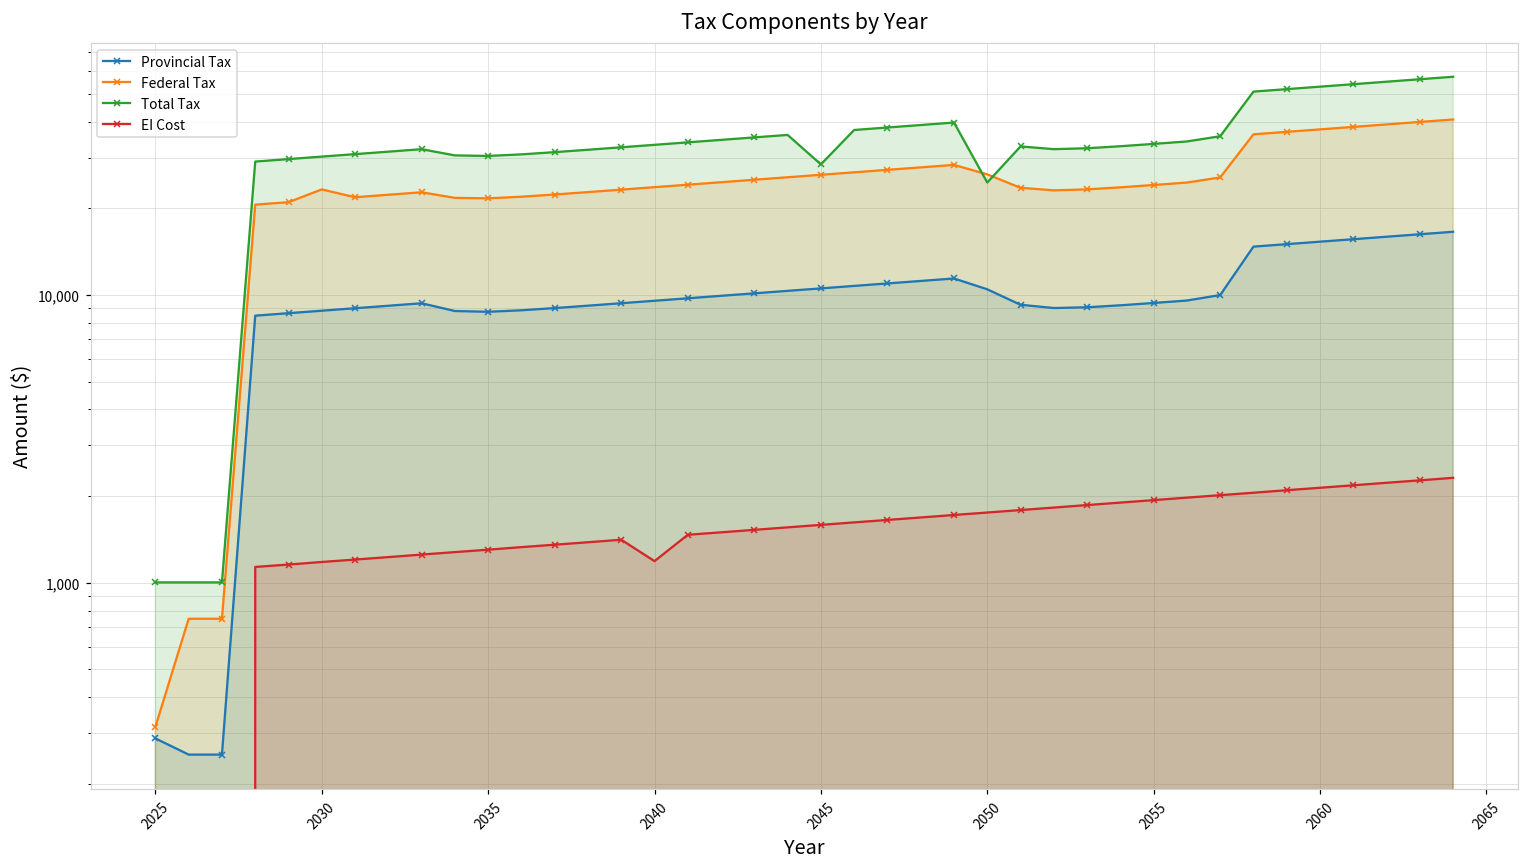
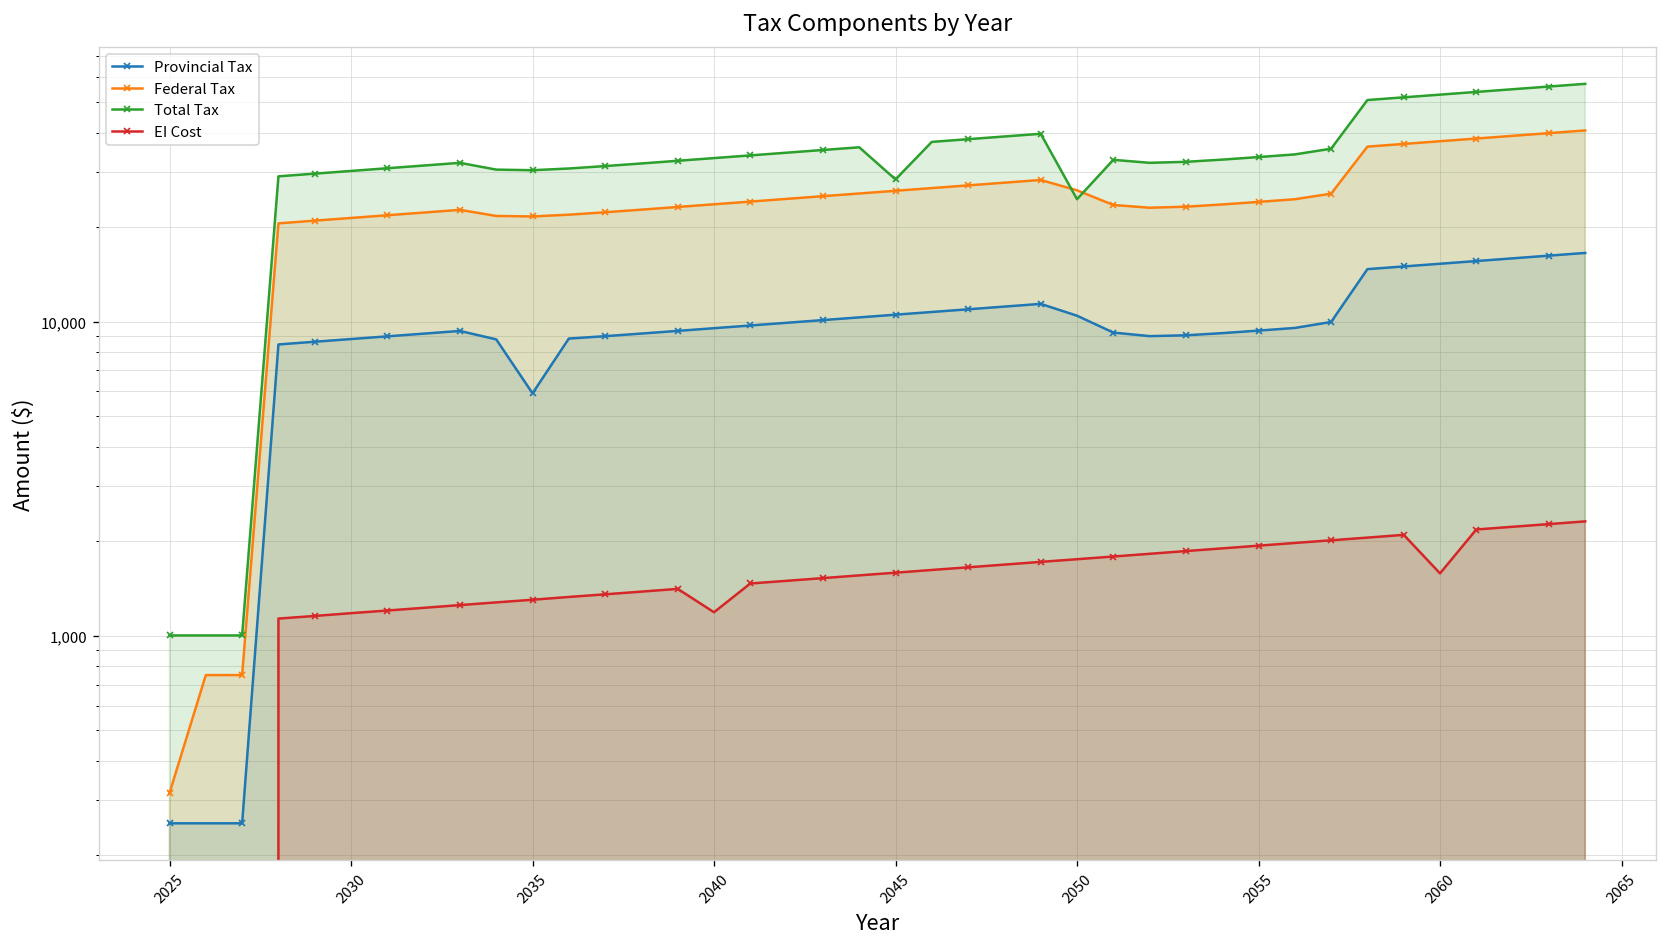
  {
    "Provincial Tax": {
-     "2025": "290",
+     "2025": "250",
      "2030": "8,800",
-     "2035": "8,700",
+     "2035": "5,900",
      "2040": "9,500",
      "2045": "10,500",
      "2050": "10,500",
      "2055": "9,400",
      "2060": "15,000"
    },
    "Federal Tax": {
      "2025": "320",
-     "2030": "23,000",
+     "2030": "21,000",
      "2035": "22,000",
      "2040": "24,000",
      "2045": "26,000",
      "2050": "26,000",
      "2055": "24,000",
      "2060": "38,000"
    },
    "Total Tax": {
      "2025": "1,000",
      "2030": "30,000",
      "2035": "30,000",
      "2040": "33,000",
      "2045": "28,000",
      "2050": "25,000",
      "2055": "33,000",
      "2060": "53,000"
    },
    "EI Cost": {
      "2030": "1,200",
      "2035": "1,300",
      "2040": "1,200",
      "2045": "1,600",
      "2050": "1,800",
      "2055": "1,900",
-     "2060": "2,100"
+     "2060": "1,600"
    }
  }
